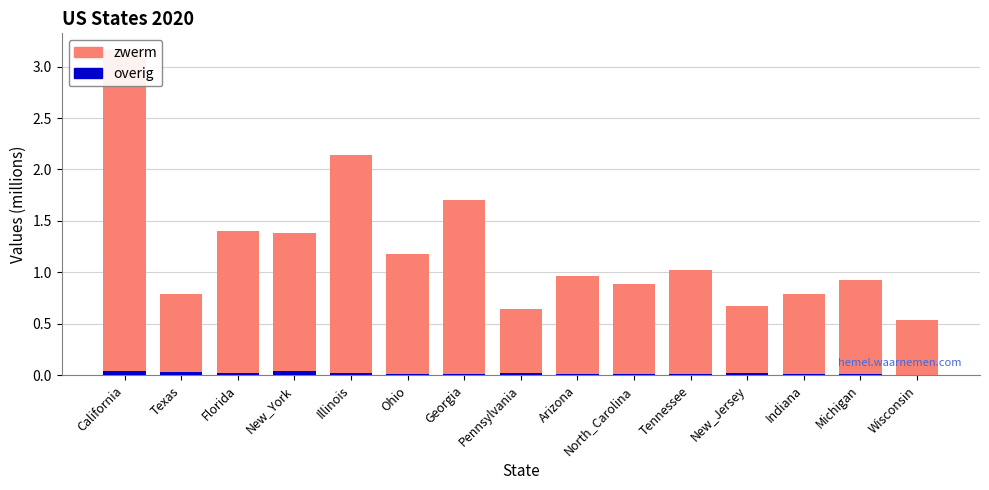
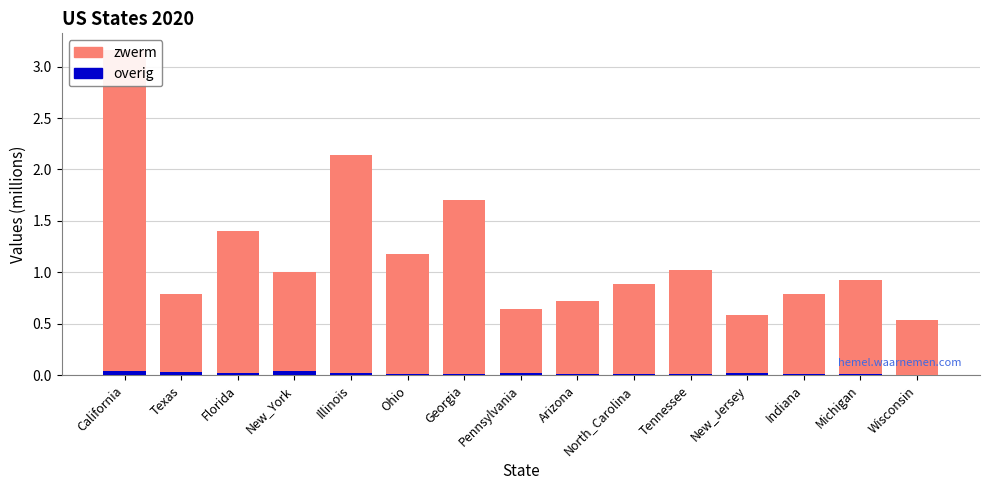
  {
    "overig": {
      "California": 0.04,
      "Texas": 0.03,
      "Florida": 0.03,
      "New_York": 0.04
    },
    "zwerm": {
      "Texas": 0.75,
      "Florida": 1.38,
-     "New_York": 1.34,
+     "New_York": 0.96,
      "Illinois": 2.12,
      "Ohio": 1.17,
      "Georgia": 1.69,
      "Pennsylvania": 0.62,
-     "Arizona": 0.95,
+     "Arizona": 0.71,
      "North_Carolina": 0.87,
      "Tennessee": 1.01,
-     "New_Jersey": 0.65,
+     "New_Jersey": 0.56,
      "Indiana": 0.78,
      "Michigan": 0.91,
      "Wisconsin": 0.53
    }
  }
